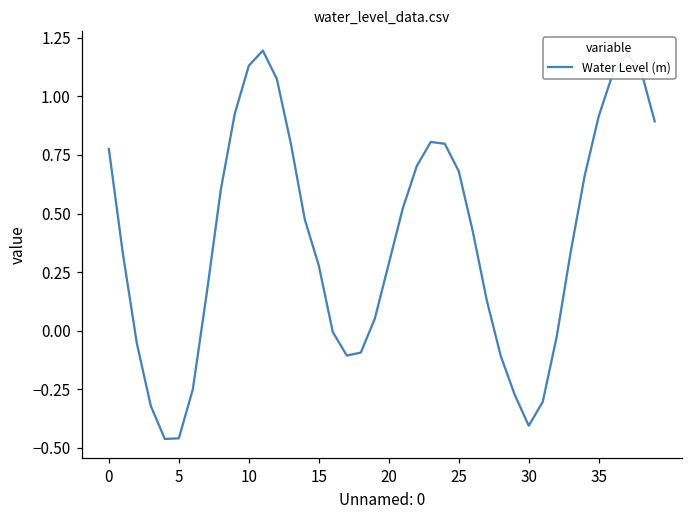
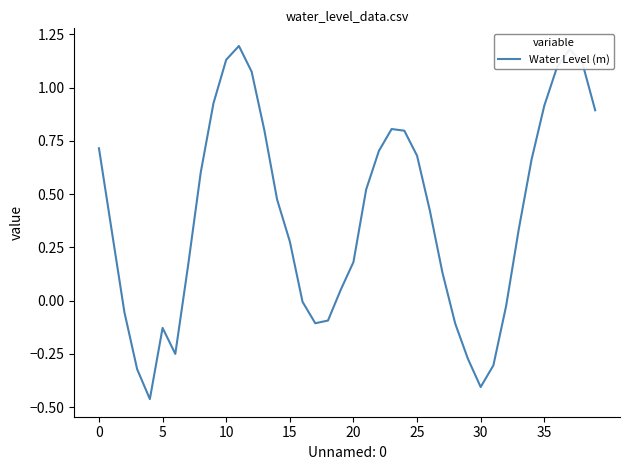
  {
-   "0": 0.78,
-   "5": -0.46,
+   "0": 0.72,
+   "5": -0.13,
    "10": 1.13,
    "15": 0.28,
-   "20": 0.29,
+   "20": 0.18,
    "25": 0.68,
    "30": -0.41,
    "35": 0.92
  }
